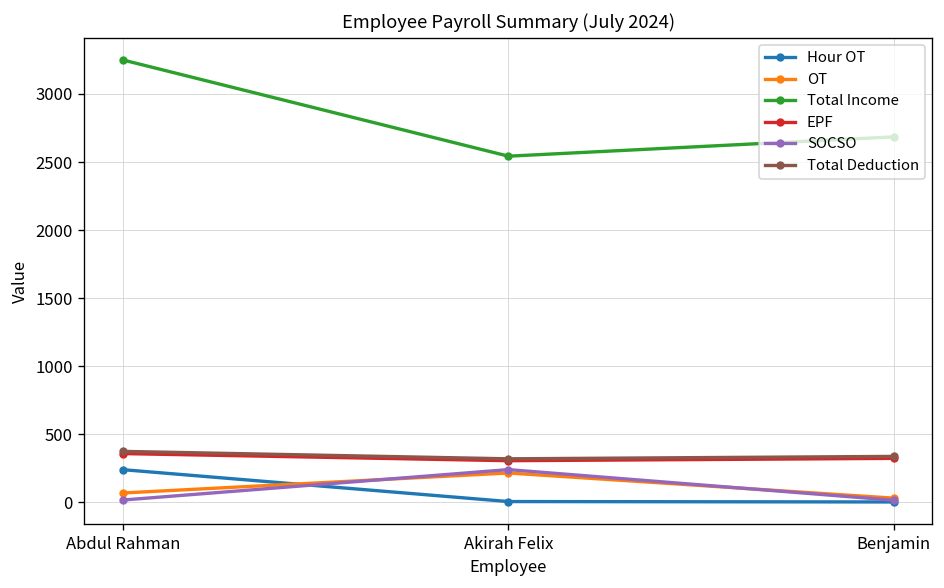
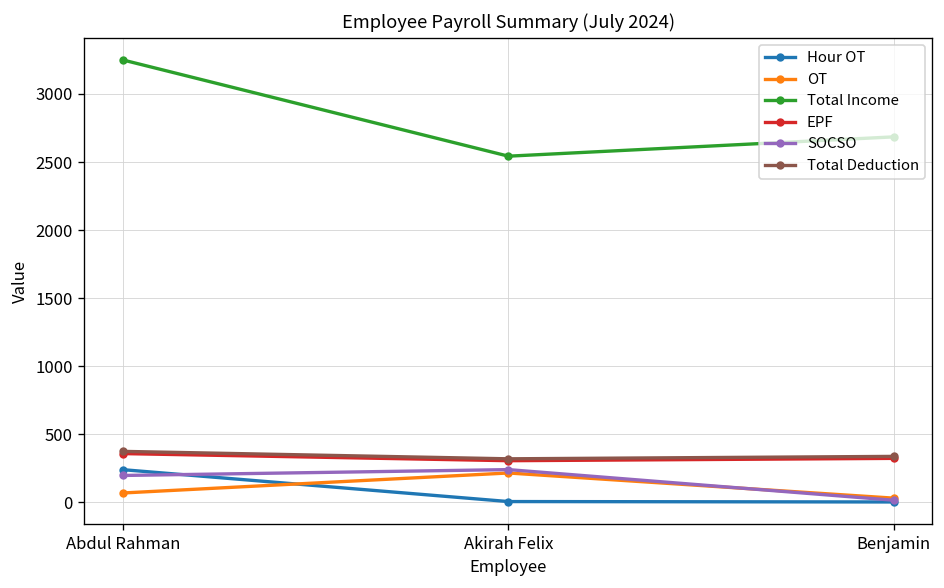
  {
    "Hour OT": {
      "Abdul Rahman": 240,
      "Akirah Felix": 10
    },
    "OT": {
      "Abdul Rahman": 70,
      "Akirah Felix": 220
    },
    "Total Income": {
      "Abdul Rahman": 3250,
      "Akirah Felix": 2540
    },
    "SOCSO": {
-     "Abdul Rahman": 20,
+     "Abdul Rahman": 200,
      "Akirah Felix": 240
    }
  }
